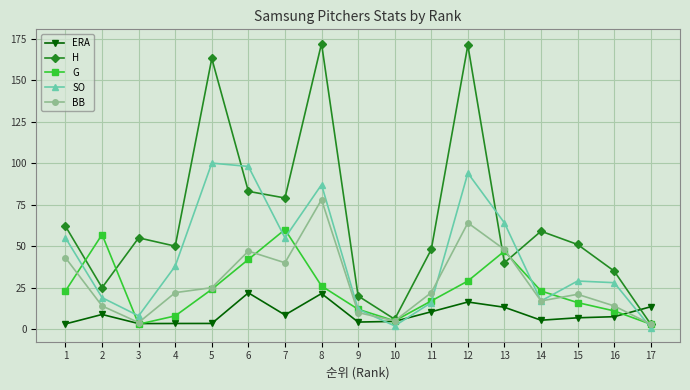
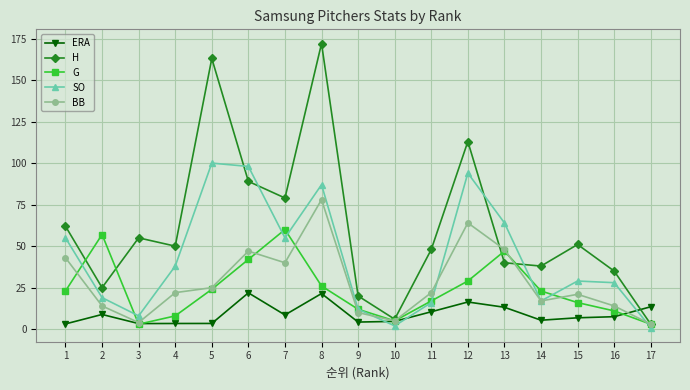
  {
    "ERA": {
      "1": 3,
      "2": 9,
      "4": 3,
      "5": 3,
      "6": 22,
      "7": 9,
      "8": 21,
      "9": 4,
      "11": 10,
      "12": 16,
      "13": 13,
      "14": 5,
      "15": 7,
      "16": 8,
      "17": 14
    },
    "H": {
      "1": 62,
      "2": 25,
      "3": 55,
      "4": 50,
      "5": 163,
-     "6": 83,
+     "6": 89,
      "7": 79,
      "8": 172,
      "9": 20,
      "11": 48,
-     "12": 171,
+     "12": 113,
      "13": 40,
-     "14": 59,
+     "14": 38,
      "15": 51,
      "16": 35
    },
    "G": {
      "1": 23,
      "2": 57,
      "4": 8,
      "6": 42,
      "7": 60,
      "8": 26,
      "12": 29,
      "14": 23,
      "15": 16,
      "16": 11
    }
  }
